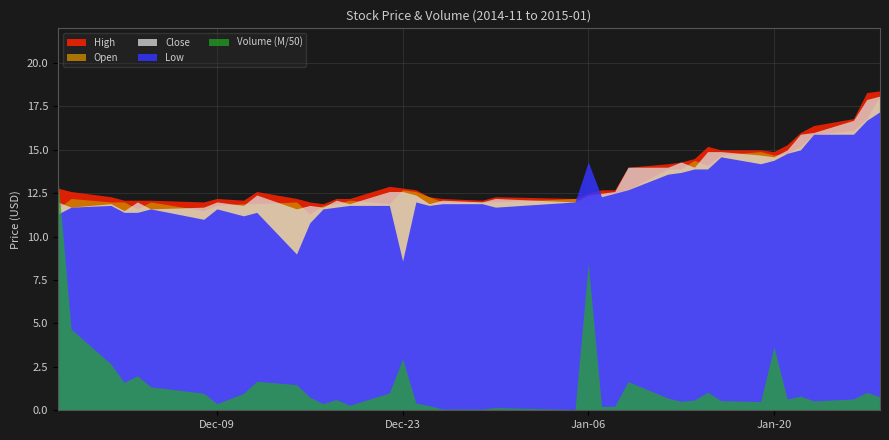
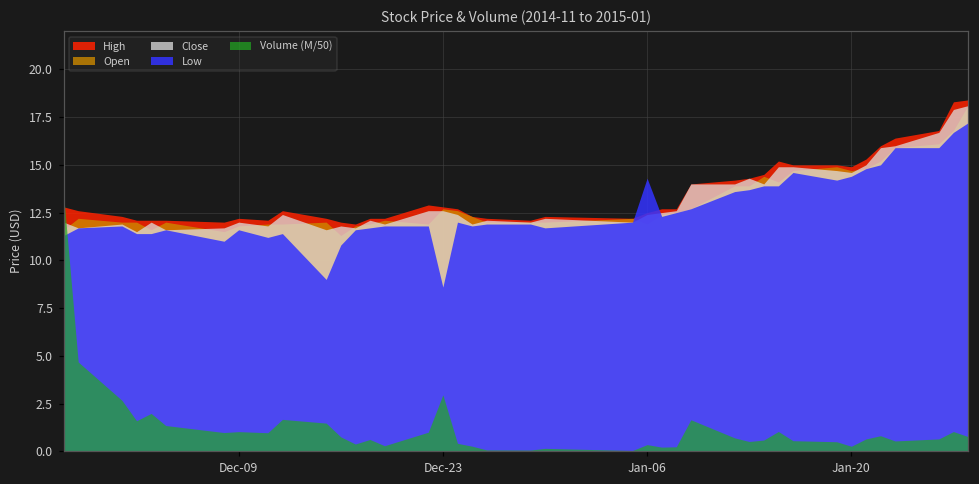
  {
    "High": {
      "Dec-09": 12.2,
      "Jan-20": 14.9
    },
    "Open": {
      "Dec-09": 11.8,
      "Jan-06": 11.9
    },
    "Close": {
      "Dec-09": 12.0
    },
    "Low": {
      "Dec-09": 11.6,
      "Dec-23": 8.6,
      "Jan-06": 14.3,
      "Jan-20": 14.4
    },
    "Volume (M/50)": {
-     "Dec-09": 0.4,
+     "Dec-09": 1.0,
      "Dec-23": 3.0,
-     "Jan-06": 8.4,
-     "Jan-20": 3.6
+     "Jan-06": 0.4,
+     "Jan-20": 0.3
    }
  }
